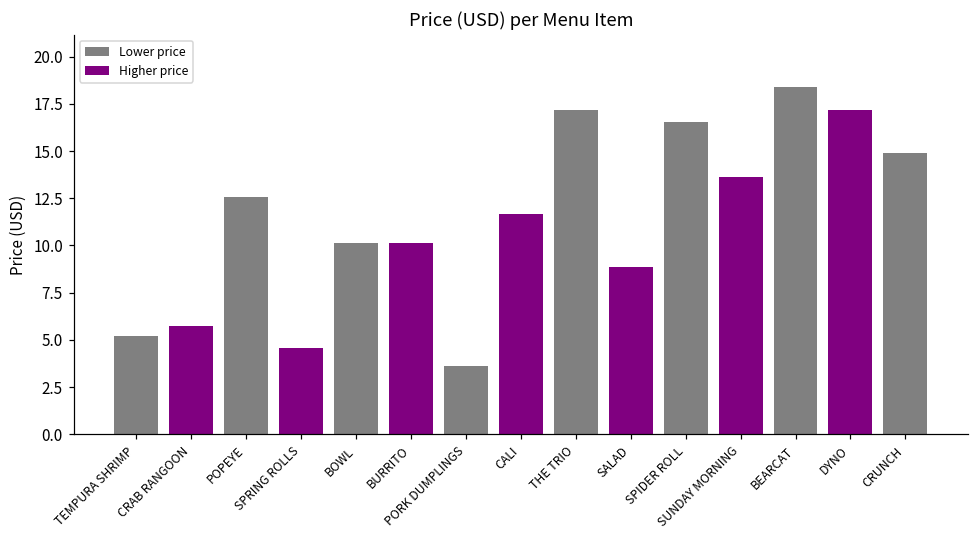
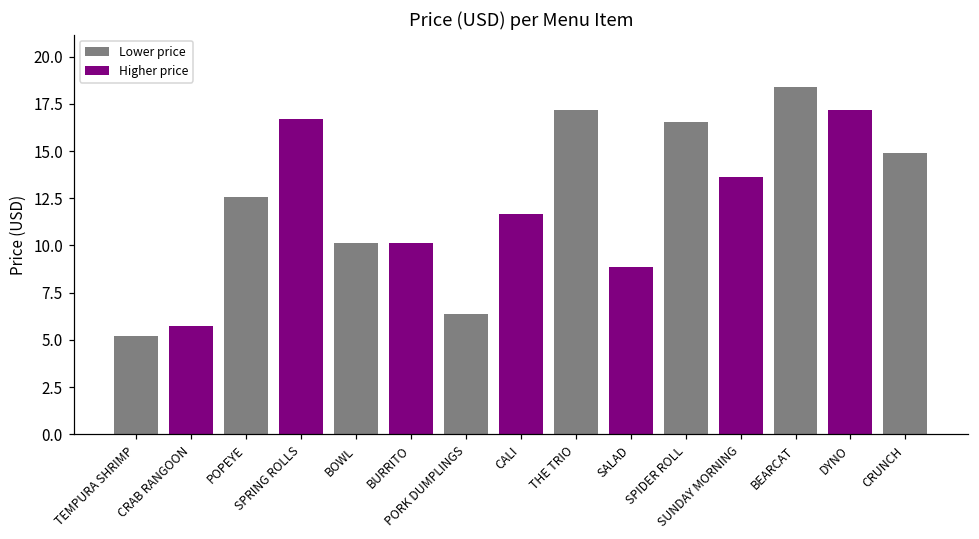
  {
    "TEMPURA SHRIMP": 5.2,
    "CRAB RANGOON": 5.8,
    "POPEYE": 12.6,
-   "SPRING ROLLS": 4.6,
+   "SPRING ROLLS": 16.7,
    "BOWL": 10.2,
    "BURRITO": 10.2,
-   "PORK DUMPLINGS": 3.6,
+   "PORK DUMPLINGS": 6.4,
    "CALI": 11.7,
    "THE TRIO": 17.2,
    "SALAD": 8.9,
    "SPIDER ROLL": 16.6,
    "SUNDAY MORNING": 13.7,
    "BEARCAT": 18.4,
    "DYNO": 17.2,
    "CRUNCH": 14.9
  }
